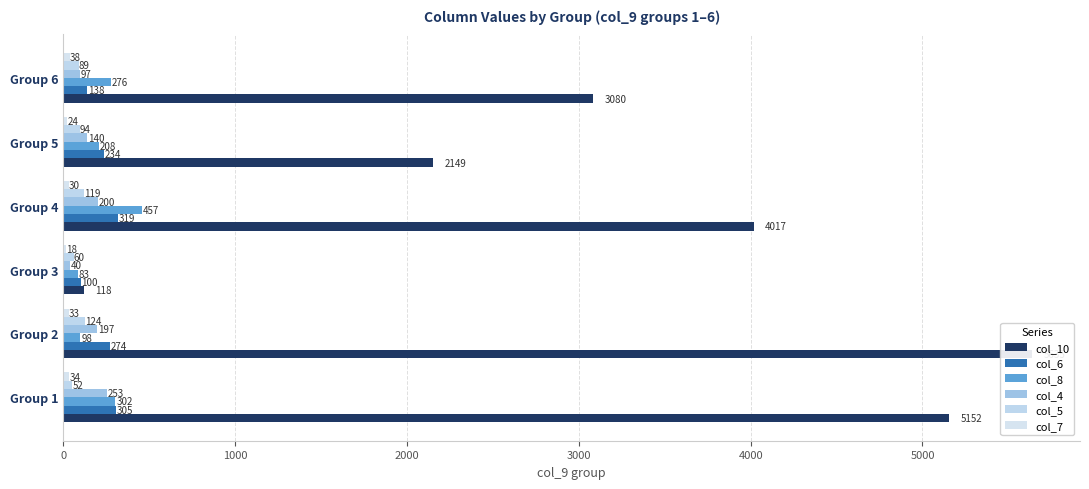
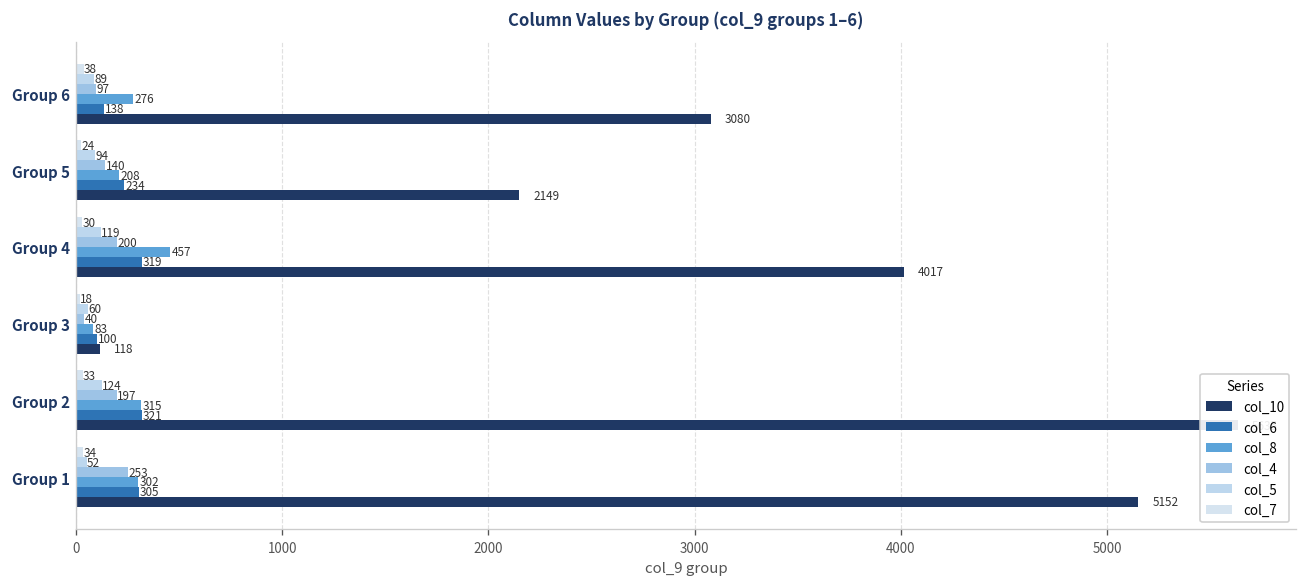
  {
    "col_10": {
      "Group 6": 3080,
      "Group 5": 2149,
      "Group 4": 4017,
      "Group 3": 118,
      "Group 1": 5152
    },
    "col_6": {
      "Group 6": 138,
      "Group 5": 234,
      "Group 4": 319,
      "Group 3": 100,
-     "Group 2": 274
+     "Group 2": 321
    },
    "col_8": {
      "Group 6": 276,
      "Group 5": 208,
      "Group 4": 457,
      "Group 3": 83,
-     "Group 2": 98
+     "Group 2": 315
    }
  }
